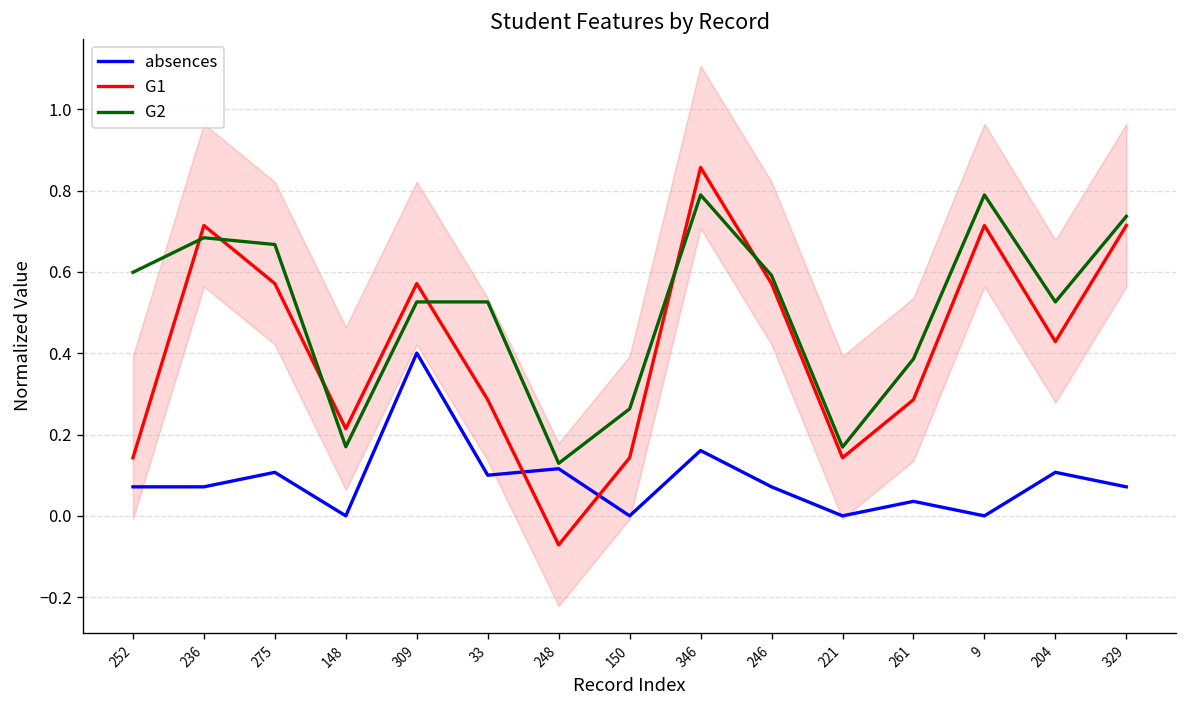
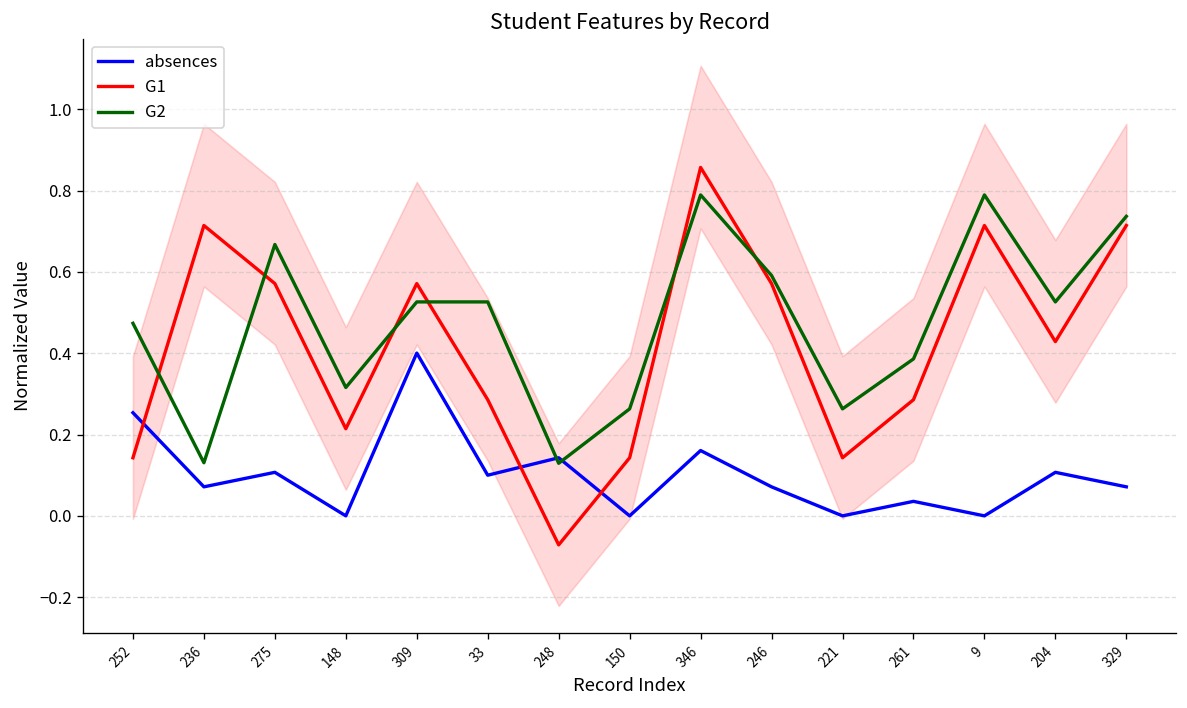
  {
    "absences": {
-     "252": 0.07,
+     "252": 0.25,
      "236": 0.07,
      "275": 0.11,
      "148": 0.00,
      "309": 0.40,
      "33": 0.10,
-     "248": 0.12,
+     "248": 0.14,
      "150": 0.00,
      "346": 0.16,
      "246": 0.07,
      "221": 0.00,
      "261": 0.04,
      "9": 0.00,
      "204": 0.11,
      "329": 0.07
    },
    "G2": {
-     "252": 0.60,
-     "236": 0.68,
+     "252": 0.47,
+     "236": 0.13,
      "275": 0.67,
-     "148": 0.17,
+     "148": 0.32,
      "309": 0.53,
      "33": 0.53,
      "248": 0.13,
      "150": 0.26,
      "346": 0.79,
      "246": 0.59,
-     "221": 0.17,
+     "221": 0.26,
      "261": 0.39,
      "9": 0.79,
      "204": 0.53,
      "329": 0.74
    }
  }
